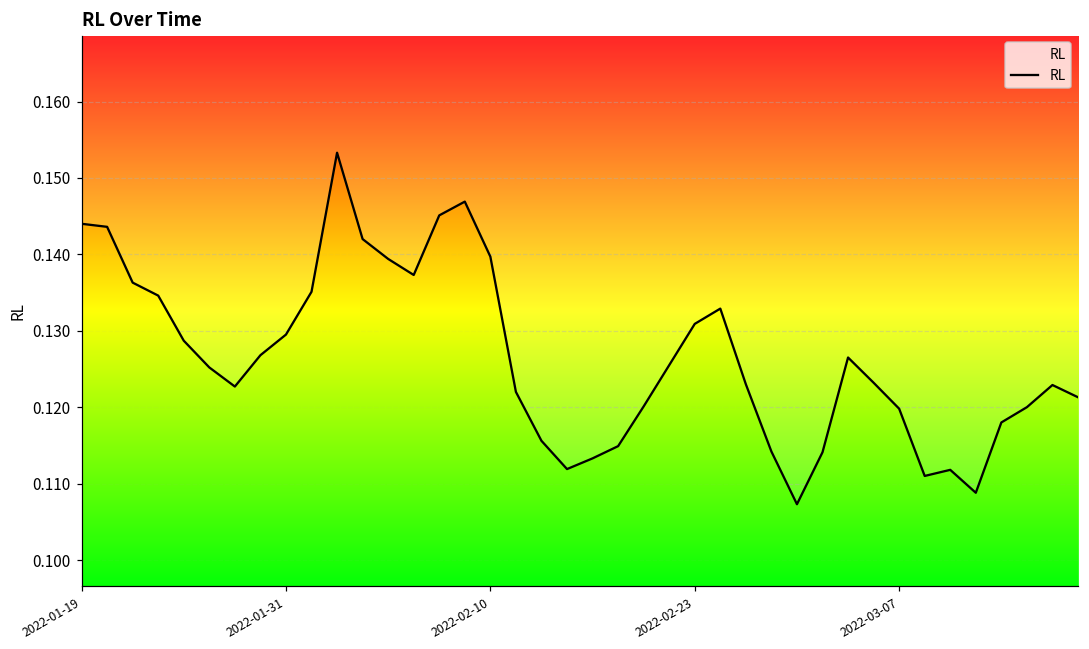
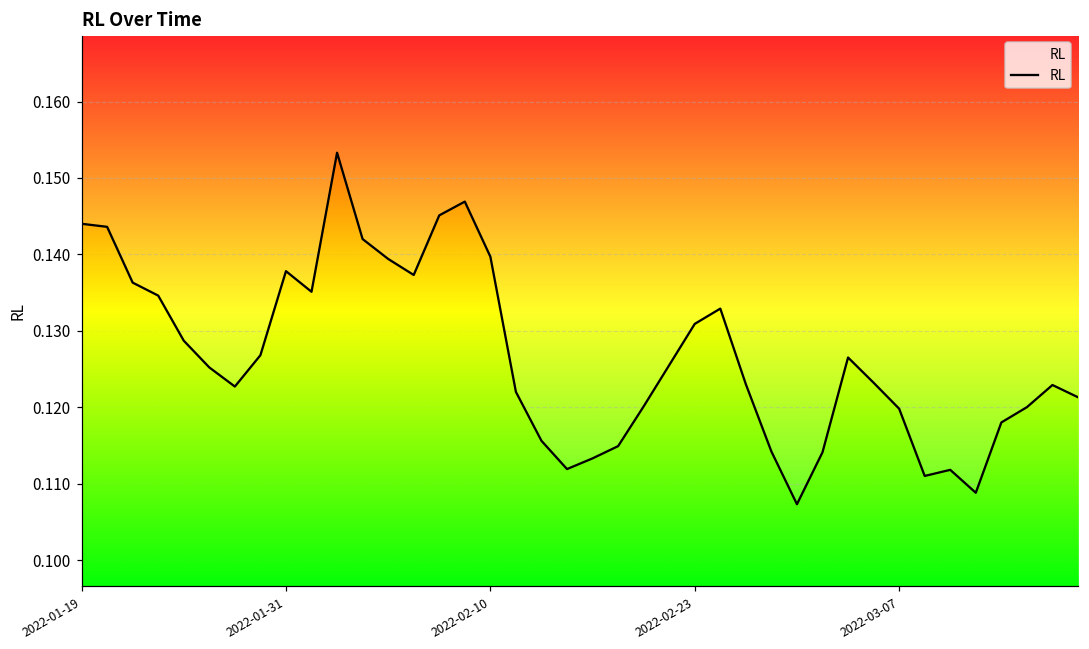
  {
    "2022-01-19": 0.144,
-   "2022-01-31": 0.130,
+   "2022-01-31": 0.138,
    "2022-02-10": 0.140,
    "2022-02-23": 0.131,
    "2022-03-07": 0.120
  }
